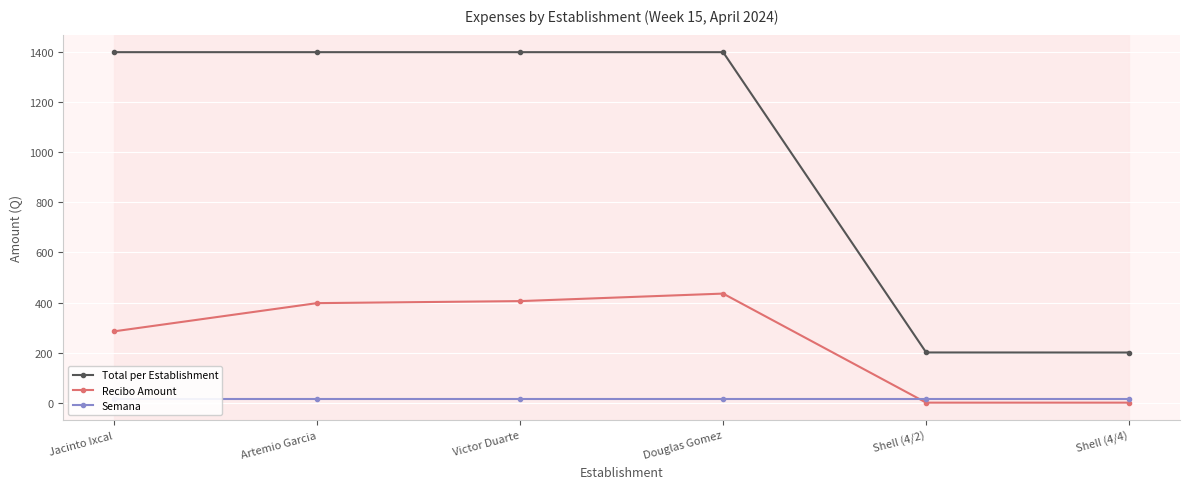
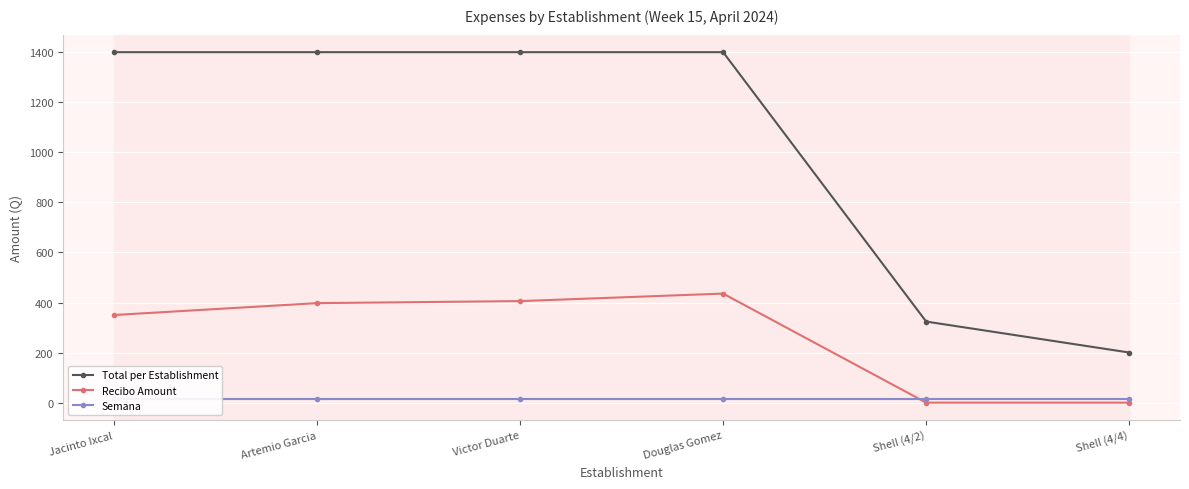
  {
    "Total per Establishment": {
      "Jacinto Ixcal": 1400,
      "Artemio Garcia": 1400,
      "Victor Duarte": 1400,
      "Douglas Gomez": 1400,
-     "Shell (4/2)": 200,
+     "Shell (4/2)": 320,
      "Shell (4/4)": 200
    },
    "Recibo Amount": {
-     "Jacinto Ixcal": 280,
+     "Jacinto Ixcal": 350,
      "Artemio Garcia": 400,
      "Victor Duarte": 410,
      "Douglas Gomez": 440,
      "Shell (4/2)": 0,
      "Shell (4/4)": 0
    },
    "Semana": {
      "Artemio Garcia": 20,
      "Victor Duarte": 20,
      "Douglas Gomez": 20,
      "Shell (4/2)": 20,
      "Shell (4/4)": 20
    }
  }
